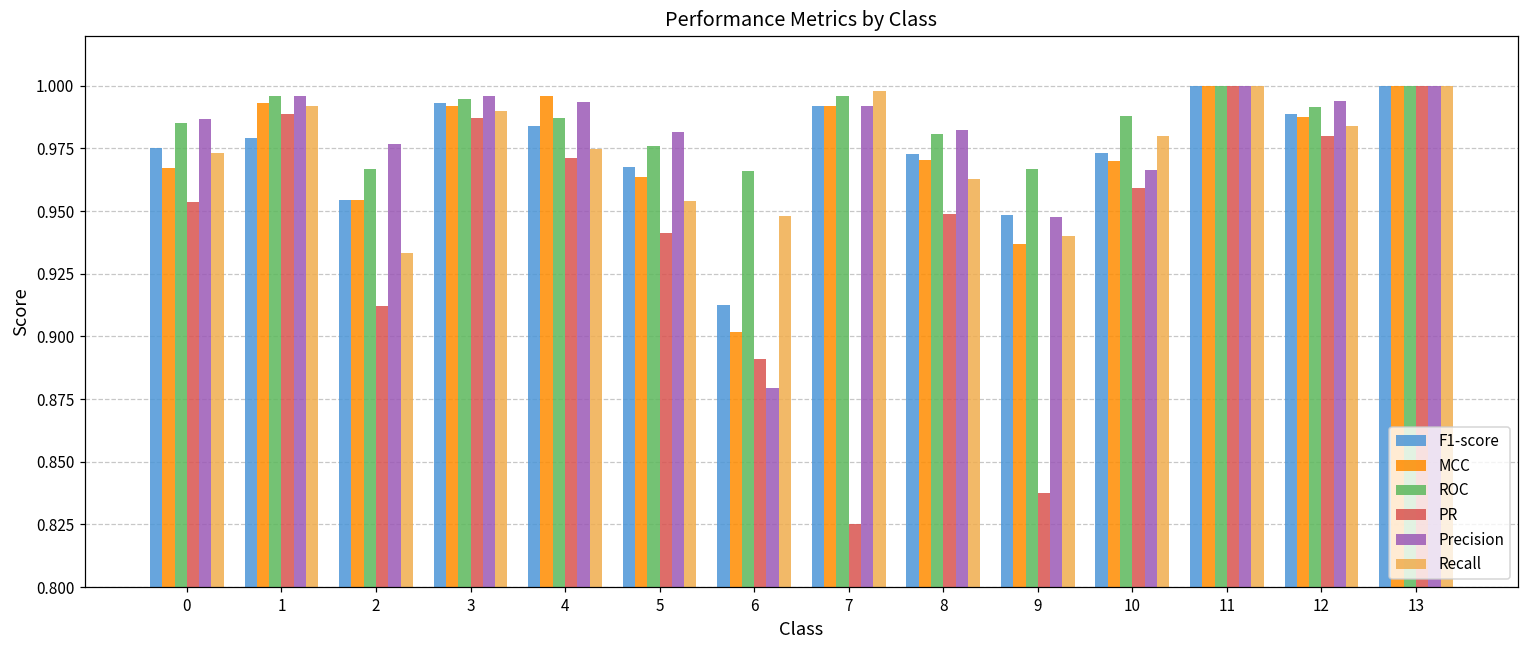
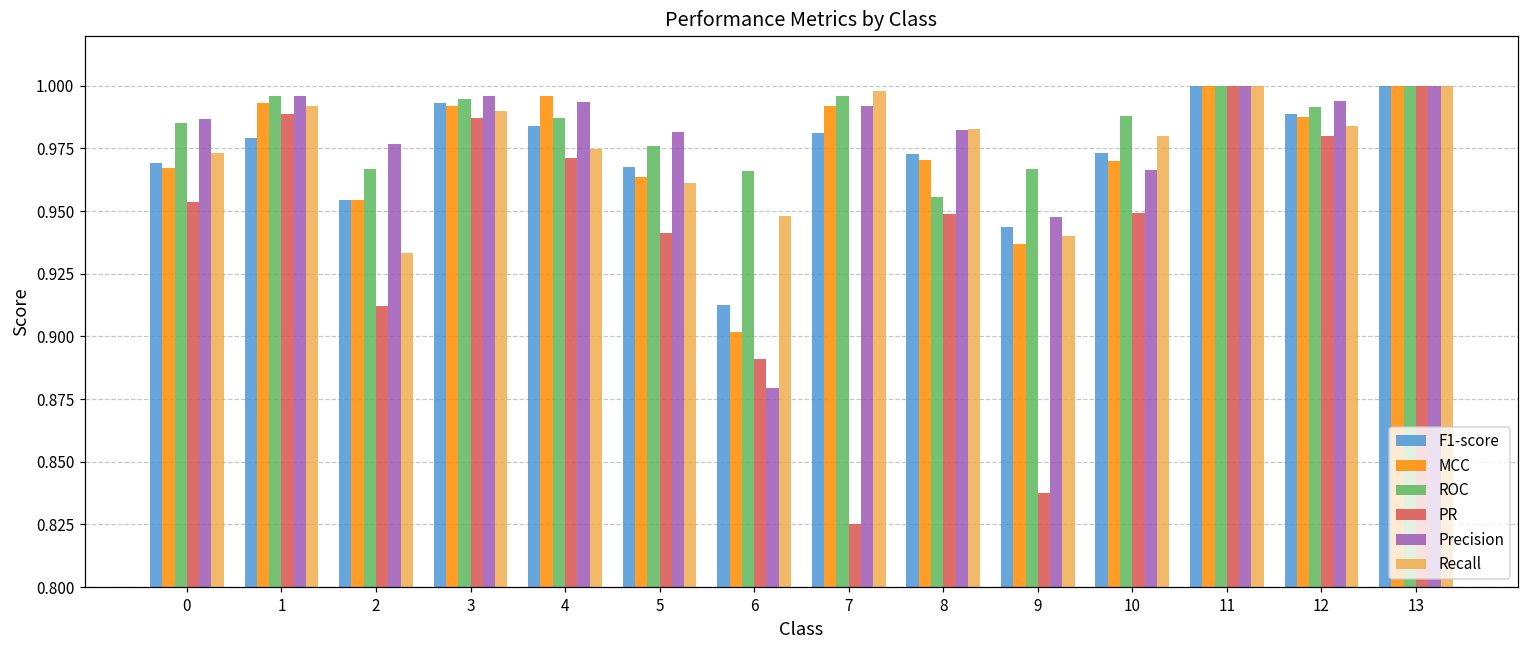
  {
    "F1-score": {
-     "0": 0.975,
+     "0": 0.969,
      "1": 0.979,
      "2": 0.955,
      "3": 0.993,
      "4": 0.984,
      "5": 0.968,
      "6": 0.912,
-     "7": 0.992,
+     "7": 0.981,
      "8": 0.973,
-     "9": 0.949,
+     "9": 0.944,
      "10": 0.973,
      "11": 1.000,
      "12": 0.989,
      "13": 1.000
    },
    "MCC": {
      "0": 0.967,
      "1": 0.993,
      "2": 0.954,
      "3": 0.992,
      "4": 0.996,
      "5": 0.964,
      "6": 0.902,
      "7": 0.992,
      "8": 0.970,
      "9": 0.937,
      "10": 0.970,
      "11": 1.000,
      "12": 0.988,
      "13": 1.000
    },
    "ROC": {
      "0": 0.985,
      "1": 0.996,
      "2": 0.967,
      "3": 0.995,
      "4": 0.987,
      "5": 0.976,
      "6": 0.966,
      "7": 0.996,
-     "8": 0.981,
+     "8": 0.956,
      "9": 0.967,
      "10": 0.988,
      "11": 1.000,
      "12": 0.992,
      "13": 1.000
    },
    "PR": {
      "0": 0.954,
      "1": 0.989,
      "2": 0.912,
      "3": 0.987,
      "4": 0.971,
      "5": 0.941,
      "6": 0.891,
      "7": 0.825,
      "8": 0.949,
      "9": 0.838,
-     "10": 0.959,
+     "10": 0.949,
      "11": 1.000,
      "12": 0.980,
      "13": 1.000
    },
    "Precision": {
      "0": 0.987,
      "1": 0.996,
      "2": 0.977,
      "3": 0.996,
      "4": 0.994,
      "5": 0.982,
      "6": 0.879,
      "7": 0.992,
      "8": 0.983,
      "9": 0.948,
      "10": 0.967,
      "11": 1.000,
      "12": 0.994,
      "13": 1.000
    },
    "Recall": {
      "0": 0.973,
      "1": 0.992,
      "2": 0.933,
      "3": 0.990,
      "4": 0.975,
-     "5": 0.954,
+     "5": 0.961,
      "6": 0.948,
      "7": 0.998,
-     "8": 0.963,
+     "8": 0.983,
      "9": 0.940,
      "10": 0.980,
      "11": 1.000,
      "12": 0.984,
      "13": 1.000
    }
  }
